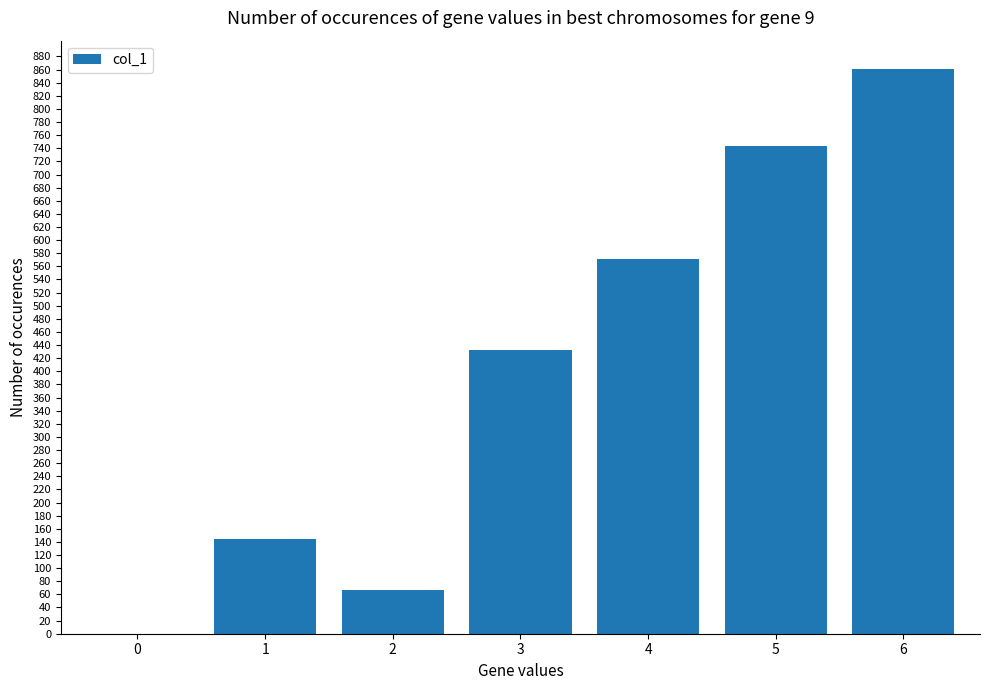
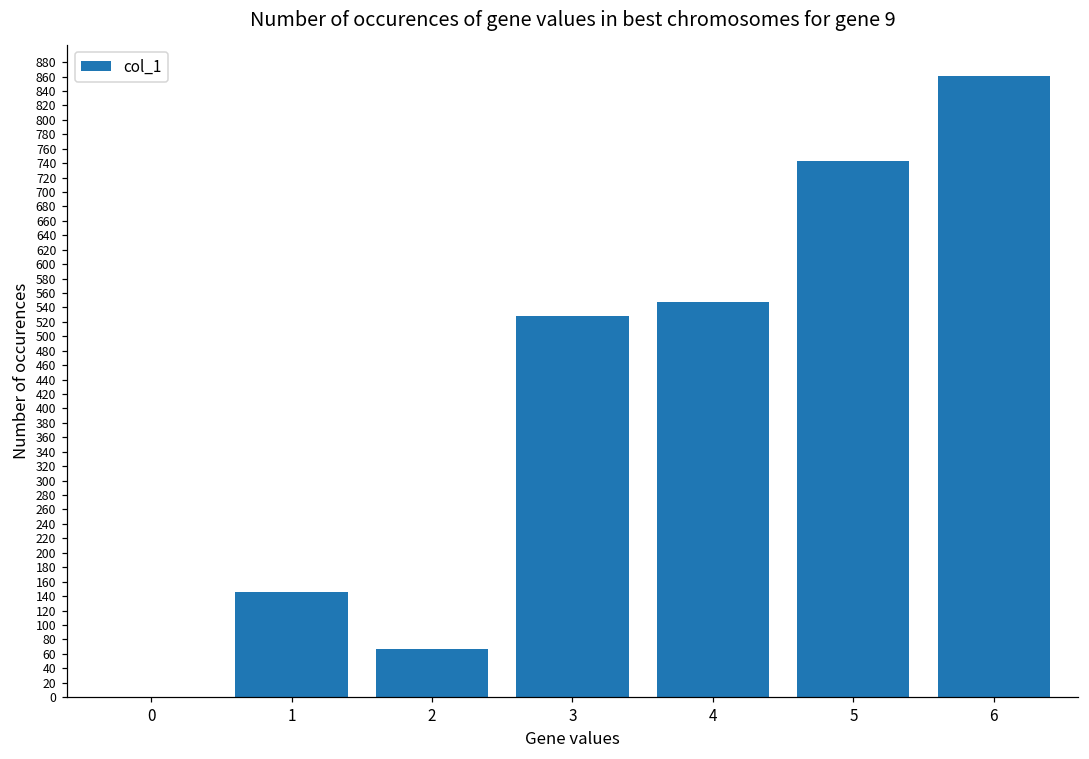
  {
    "0": 0,
    "1": 150,
    "2": 70,
-   "3": 430,
-   "4": 570,
+   "3": 530,
+   "4": 550,
    "5": 740,
    "6": 860
  }
